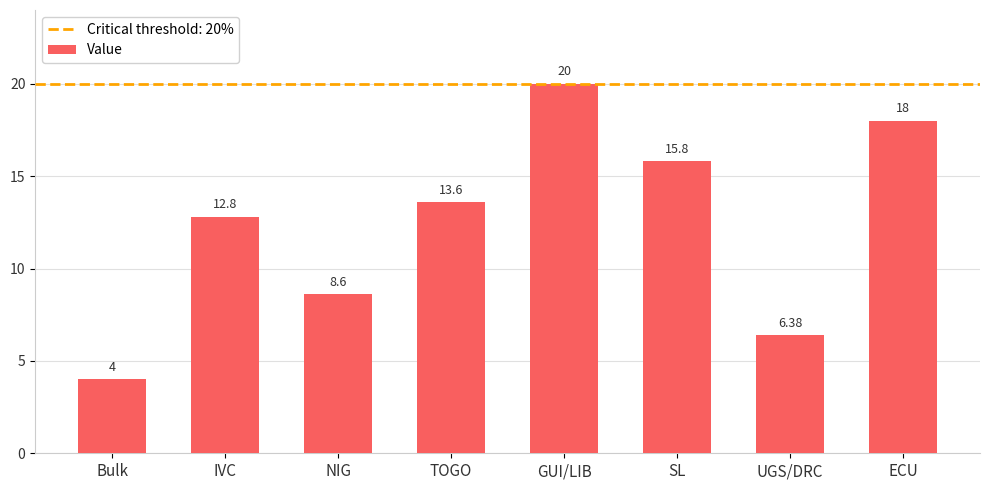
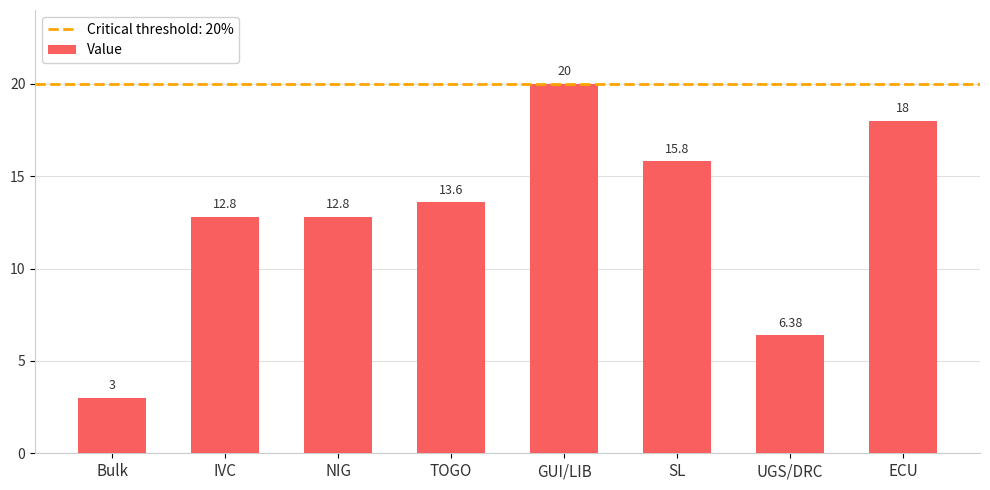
  {
-   "Bulk": 4,
+   "Bulk": 3,
    "IVC": 12.8,
-   "NIG": 8.6,
+   "NIG": 12.8,
    "TOGO": 13.6,
    "GUI/LIB": 20,
    "SL": 15.8,
    "UGS/DRC": 6.38,
    "ECU": 18
  }
